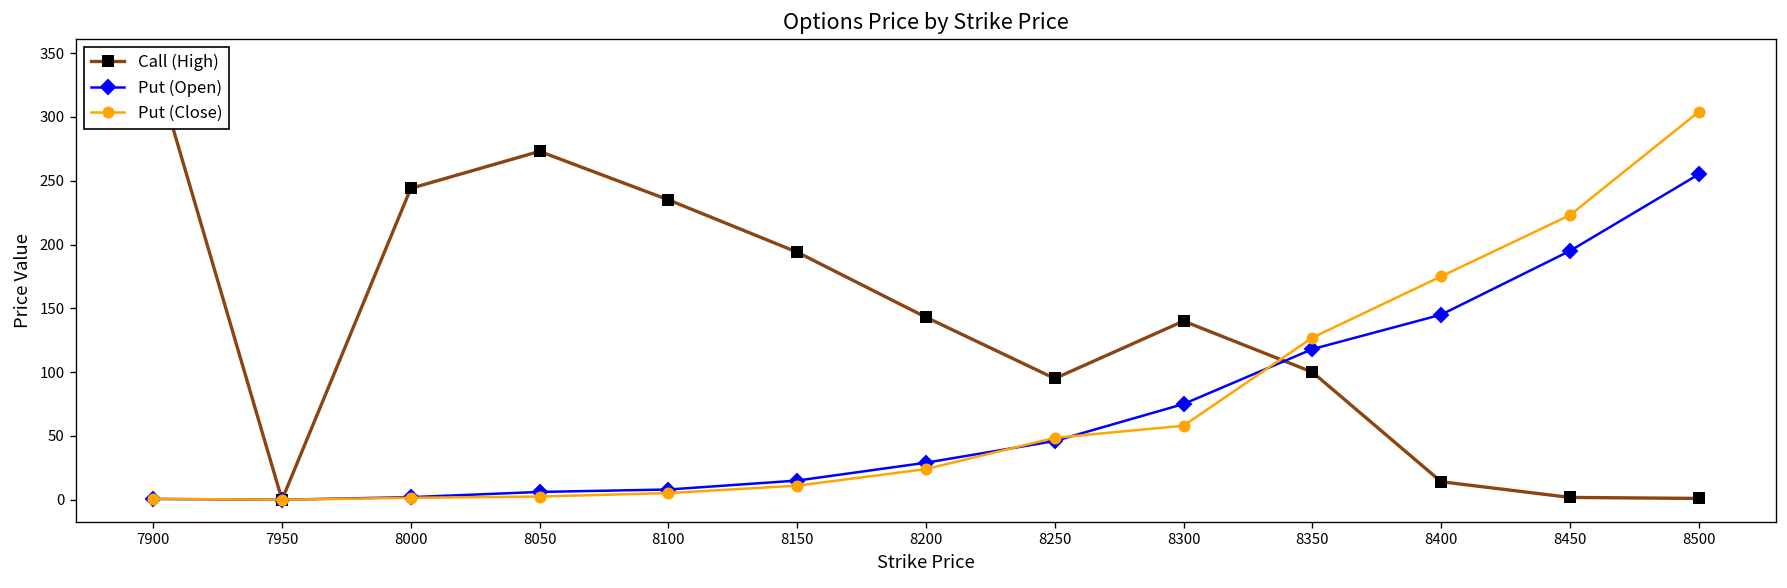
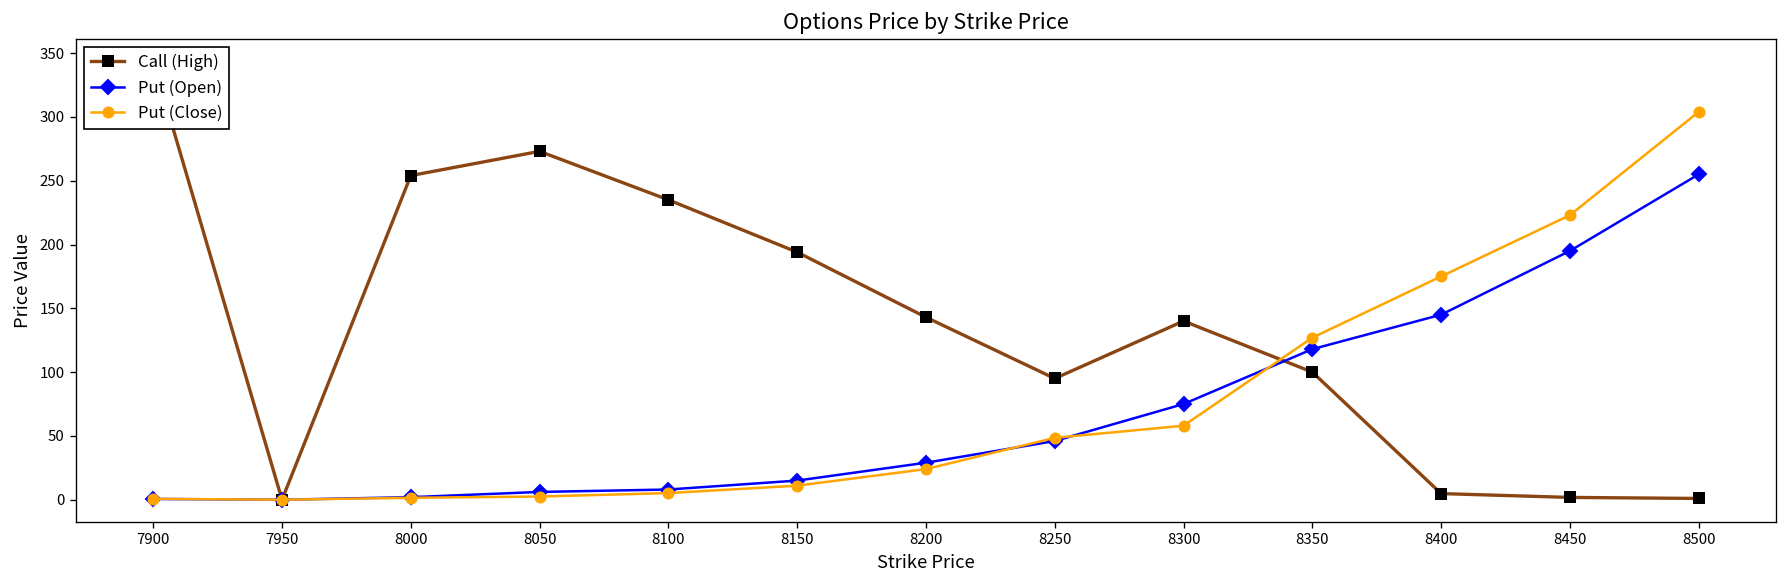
  {
    "Call (High)": {
-     "8000": 244,
+     "8000": 254,
      "8050": 273,
      "8100": 235,
      "8150": 194,
      "8200": 143,
      "8250": 95,
      "8300": 140,
      "8350": 100,
-     "8400": 14,
+     "8400": 5,
      "8450": 2,
      "8500": 1
    },
    "Put (Open)": {
      "8050": 6,
      "8100": 8,
      "8150": 15,
      "8200": 29,
      "8250": 46,
      "8300": 75,
      "8350": 118,
      "8400": 145,
      "8450": 195,
      "8500": 255
    },
    "Put (Close)": {
      "8050": 3,
      "8100": 5,
      "8150": 11,
      "8200": 24,
      "8250": 49,
      "8300": 58,
      "8350": 127,
      "8400": 175,
      "8450": 223,
      "8500": 304
    }
  }
